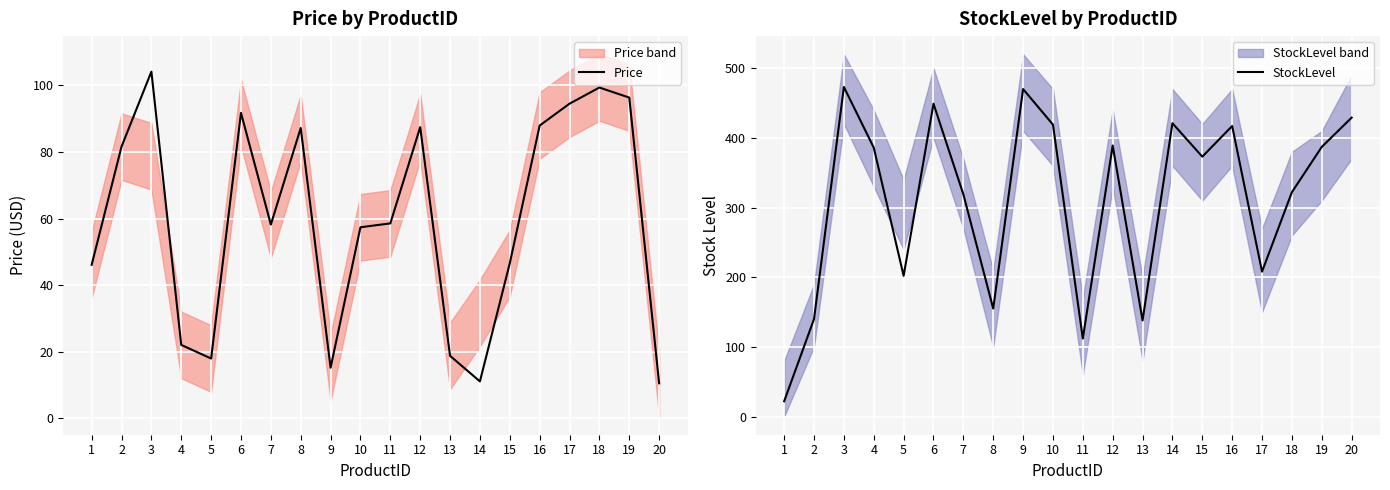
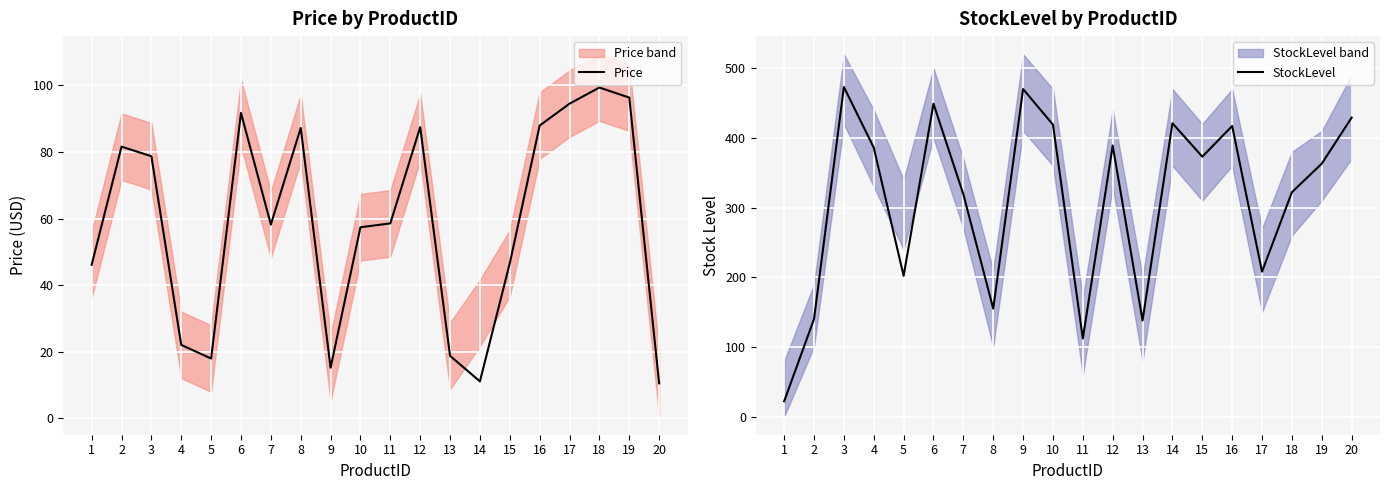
  {
    "Price by ProductID": {
      "Price": {
        "1": 46,
        "2": 82,
-       "3": 104,
+       "3": 79,
        "4": 22,
        "5": 18,
        "6": 92,
        "7": 58,
        "8": 87,
        "9": 15,
        "10": 57,
        "11": 59,
        "12": 87,
        "13": 19,
        "14": 11,
        "15": 47,
        "16": 88,
        "17": 95,
        "18": 99,
        "19": 96,
        "20": 11
      }
    },
    "StockLevel by ProductID": {
      "StockLevel": {
        "1": 20,
        "2": 140,
        "3": 470,
        "4": 390,
        "5": 200,
        "6": 450,
        "7": 320,
        "8": 160,
        "9": 470,
        "10": 420,
        "11": 110,
        "12": 390,
        "13": 140,
        "14": 420,
        "15": 370,
        "16": 420,
        "17": 210,
        "18": 320,
-       "19": 390,
+       "19": 360,
        "20": 430
      }
    }
  }
